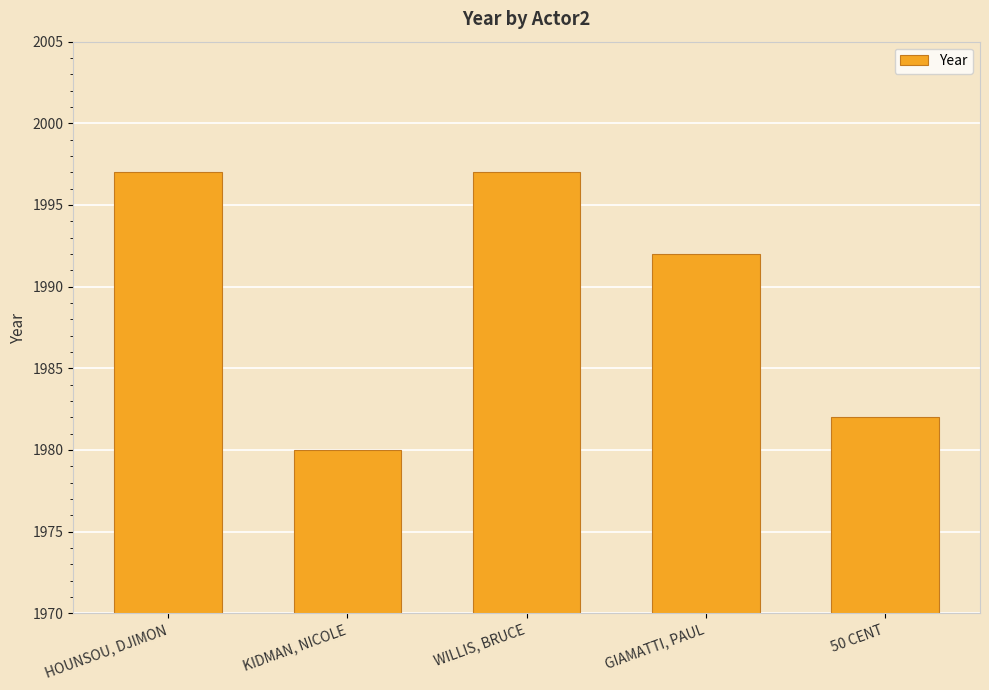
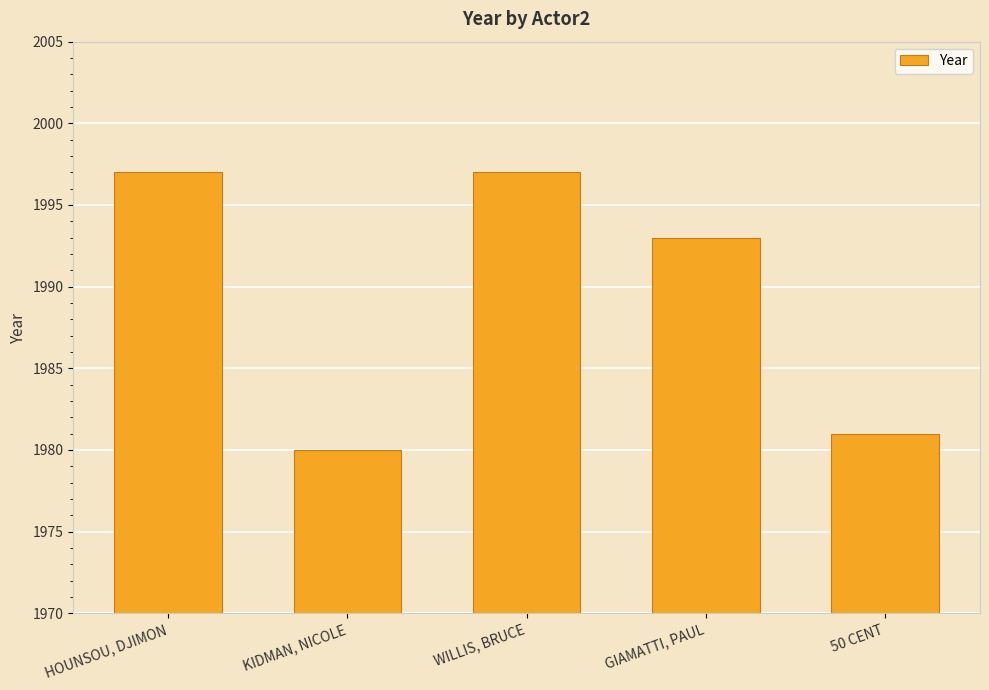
  {
    "HOUNSOU, DJIMON": 1997,
    "KIDMAN, NICOLE": 1980,
    "WILLIS, BRUCE": 1997,
-   "GIAMATTI, PAUL": 1992,
-   "50 CENT": 1982
+   "GIAMATTI, PAUL": 1993,
+   "50 CENT": 1981
  }
